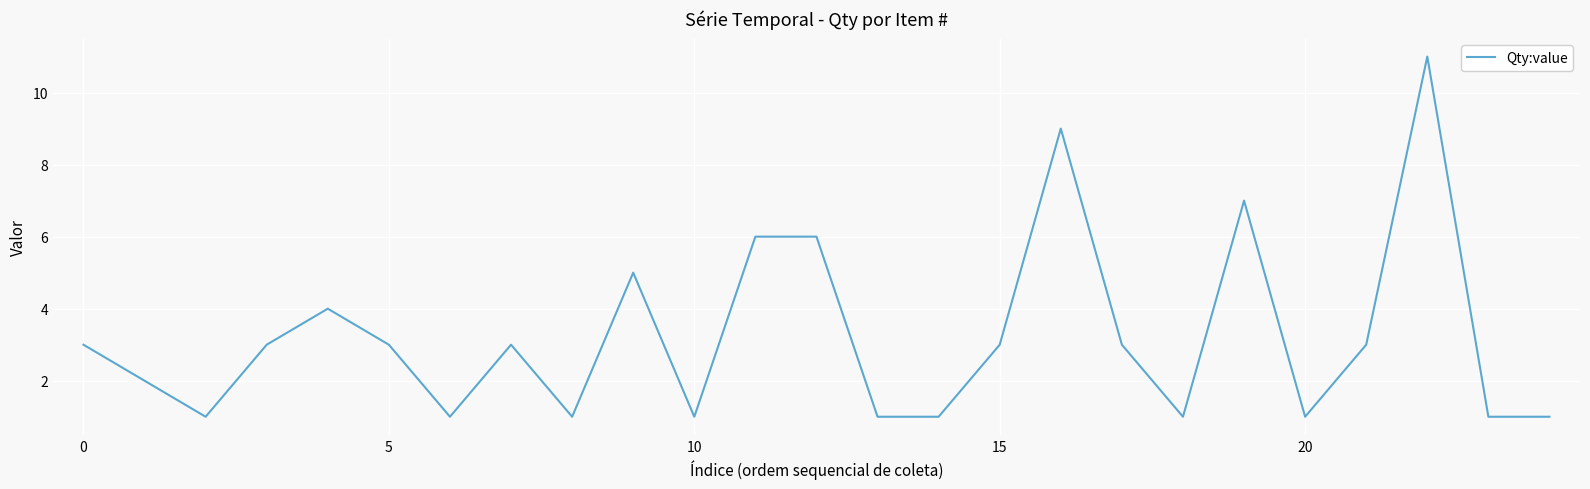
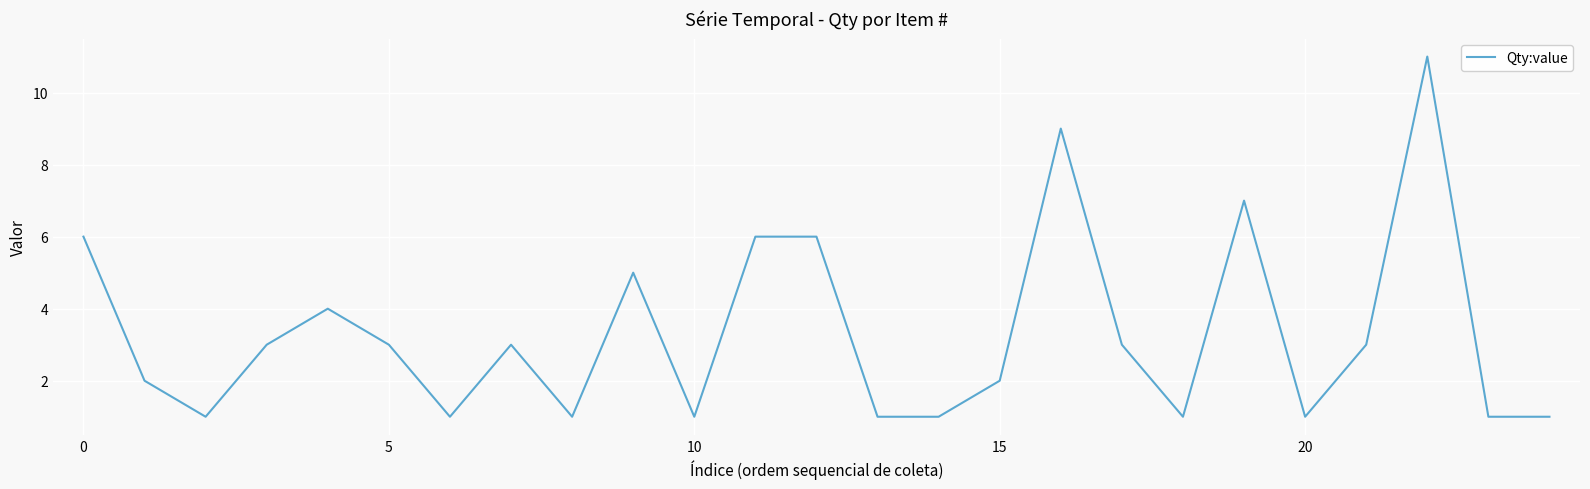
  {
-   "0": 3,
+   "0": 6,
    "5": 3,
    "10": 1,
-   "15": 3,
+   "15": 2,
    "20": 1
  }
